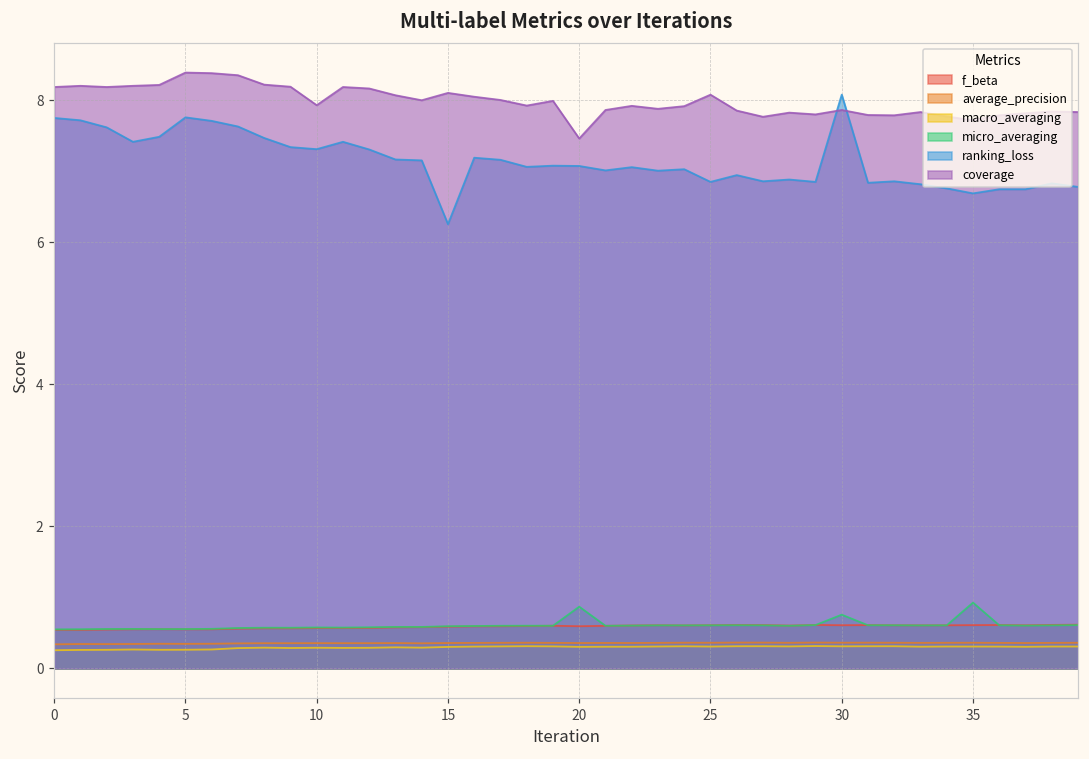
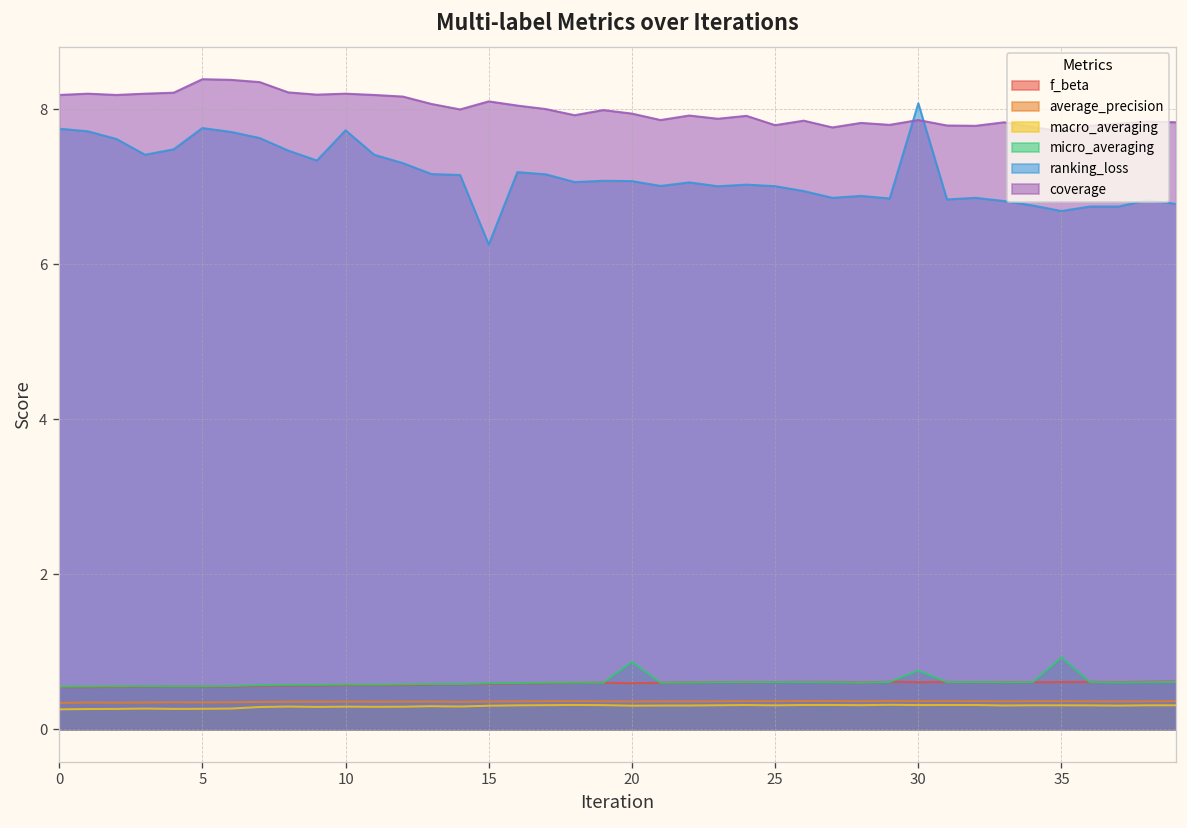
  {
    "macro_averaging": {
      "0": 0.3,
      "5": 0.3,
      "10": 0.3,
      "15": 0.3,
      "20": 0.3,
      "25": 0.3,
      "30": 0.3,
      "35": 0.3
    },
    "micro_averaging": {
      "20": 0.9,
      "30": 0.8,
      "35": 0.9
    },
    "ranking_loss": {
      "0": 7.8,
      "5": 7.8,
-     "10": 7.3,
+     "10": 7.7,
      "15": 6.3,
      "20": 7.1,
-     "25": 6.9,
+     "25": 7.0,
      "30": 8.1,
      "35": 6.7
    },
    "coverage": {
      "0": 8.2,
      "5": 8.4,
-     "10": 7.9,
+     "10": 8.2,
      "15": 8.1,
-     "20": 7.5,
-     "25": 8.1,
+     "20": 7.9,
+     "25": 7.8,
      "30": 7.9
    }
  }
